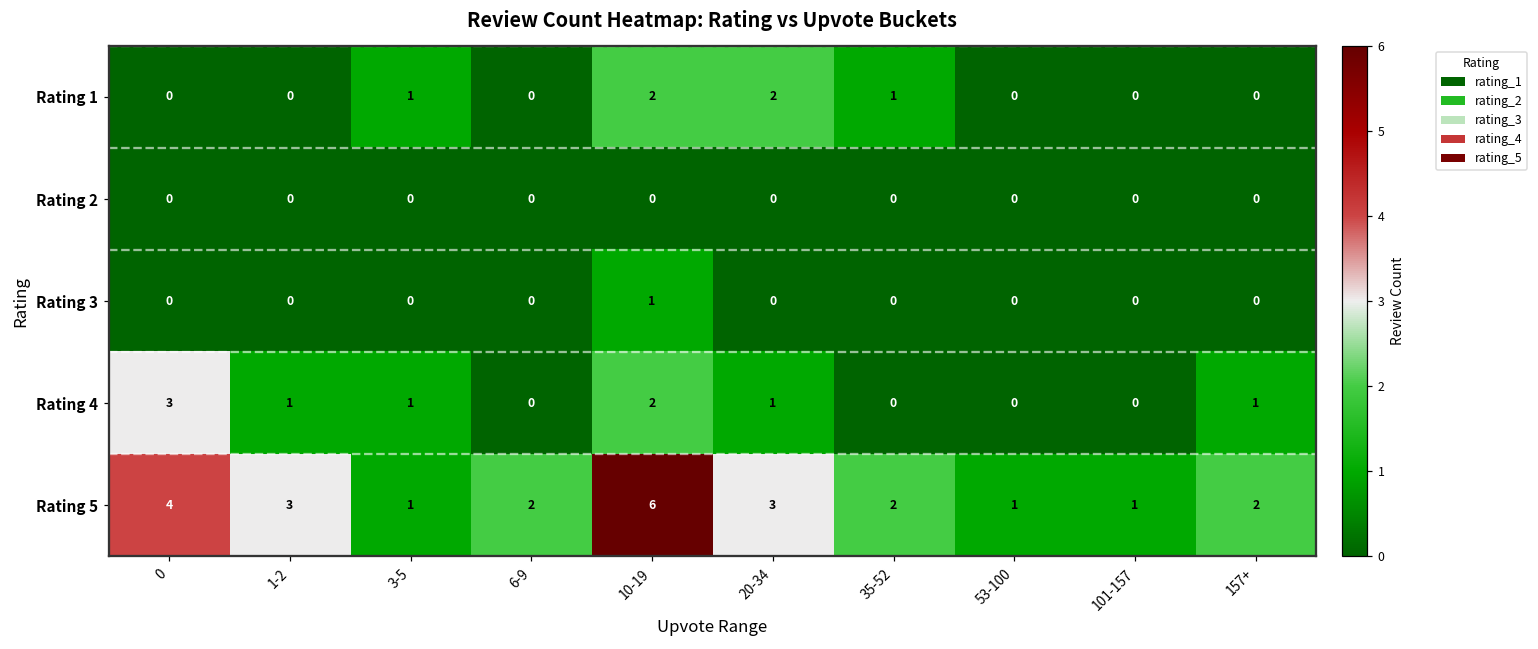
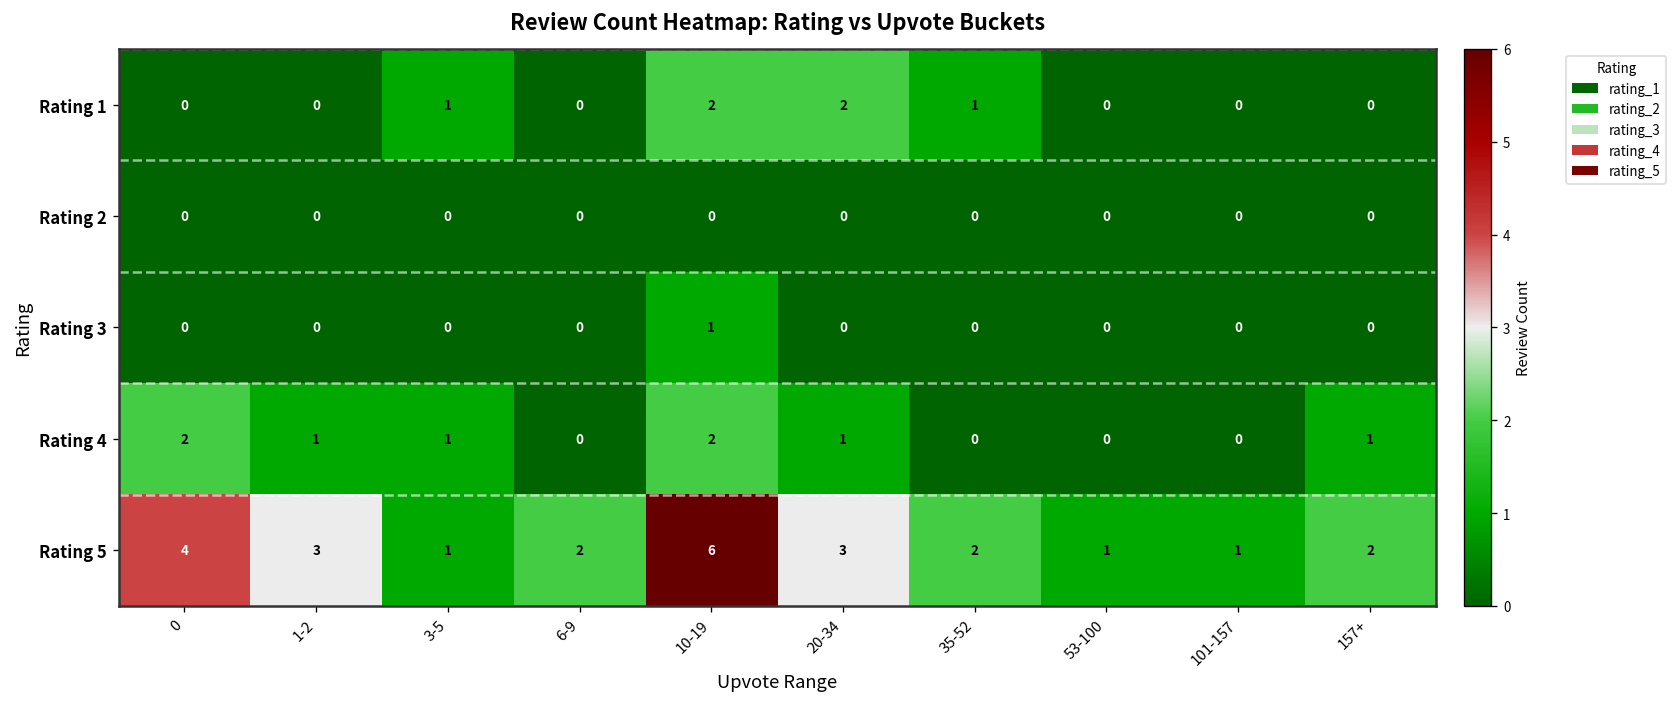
  {
    "Rating 1": {
      "0": 0,
      "1-2": 0,
      "3-5": 1,
      "6-9": 0,
      "10-19": 2,
      "20-34": 2,
      "35-52": 1,
      "53-100": 0,
      "101-157": 0,
      "157+": 0
    },
    "Rating 2": {
      "0": 0,
      "1-2": 0,
      "3-5": 0,
      "6-9": 0,
      "10-19": 0,
      "20-34": 0,
      "35-52": 0,
      "53-100": 0,
      "101-157": 0,
      "157+": 0
    },
    "Rating 3": {
      "0": 0,
      "1-2": 0,
      "3-5": 0,
      "6-9": 0,
      "10-19": 1,
      "20-34": 0,
      "35-52": 0,
      "53-100": 0,
      "101-157": 0,
      "157+": 0
    },
    "Rating 4": {
-     "0": 3,
+     "0": 2,
      "1-2": 1,
      "3-5": 1,
      "6-9": 0,
      "10-19": 2,
      "20-34": 1,
      "35-52": 0,
      "53-100": 0,
      "101-157": 0,
      "157+": 1
    },
    "Rating 5": {
      "0": 4,
      "1-2": 3,
      "3-5": 1,
      "6-9": 2,
      "10-19": 6,
      "20-34": 3,
      "35-52": 2,
      "53-100": 1,
      "101-157": 1,
      "157+": 2
    }
  }
